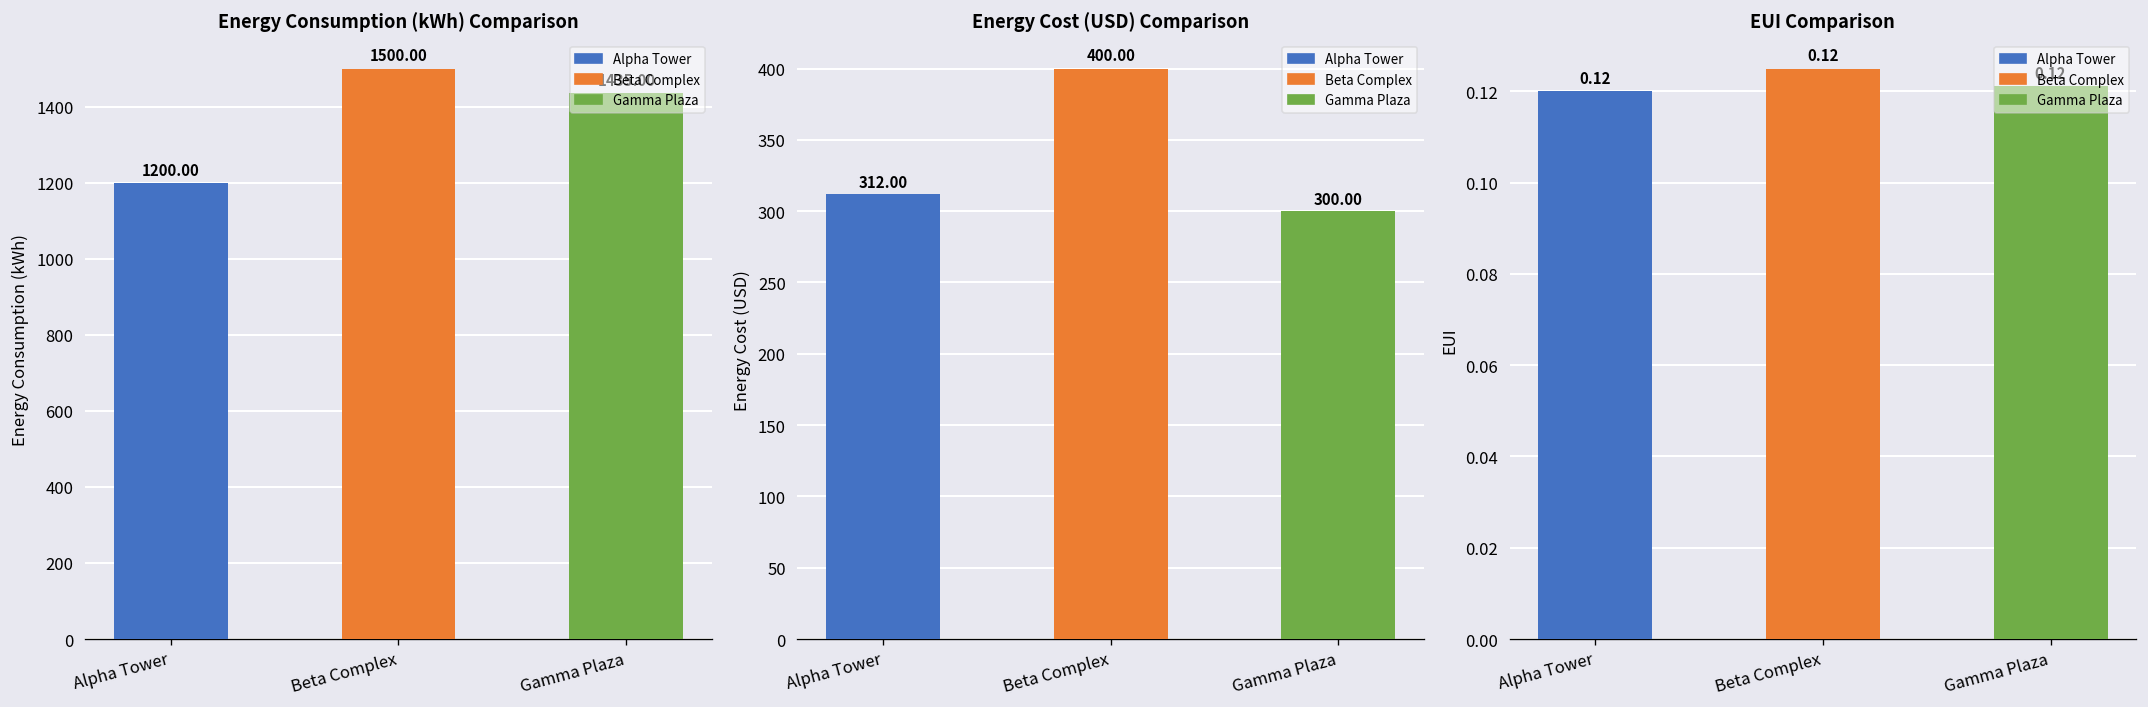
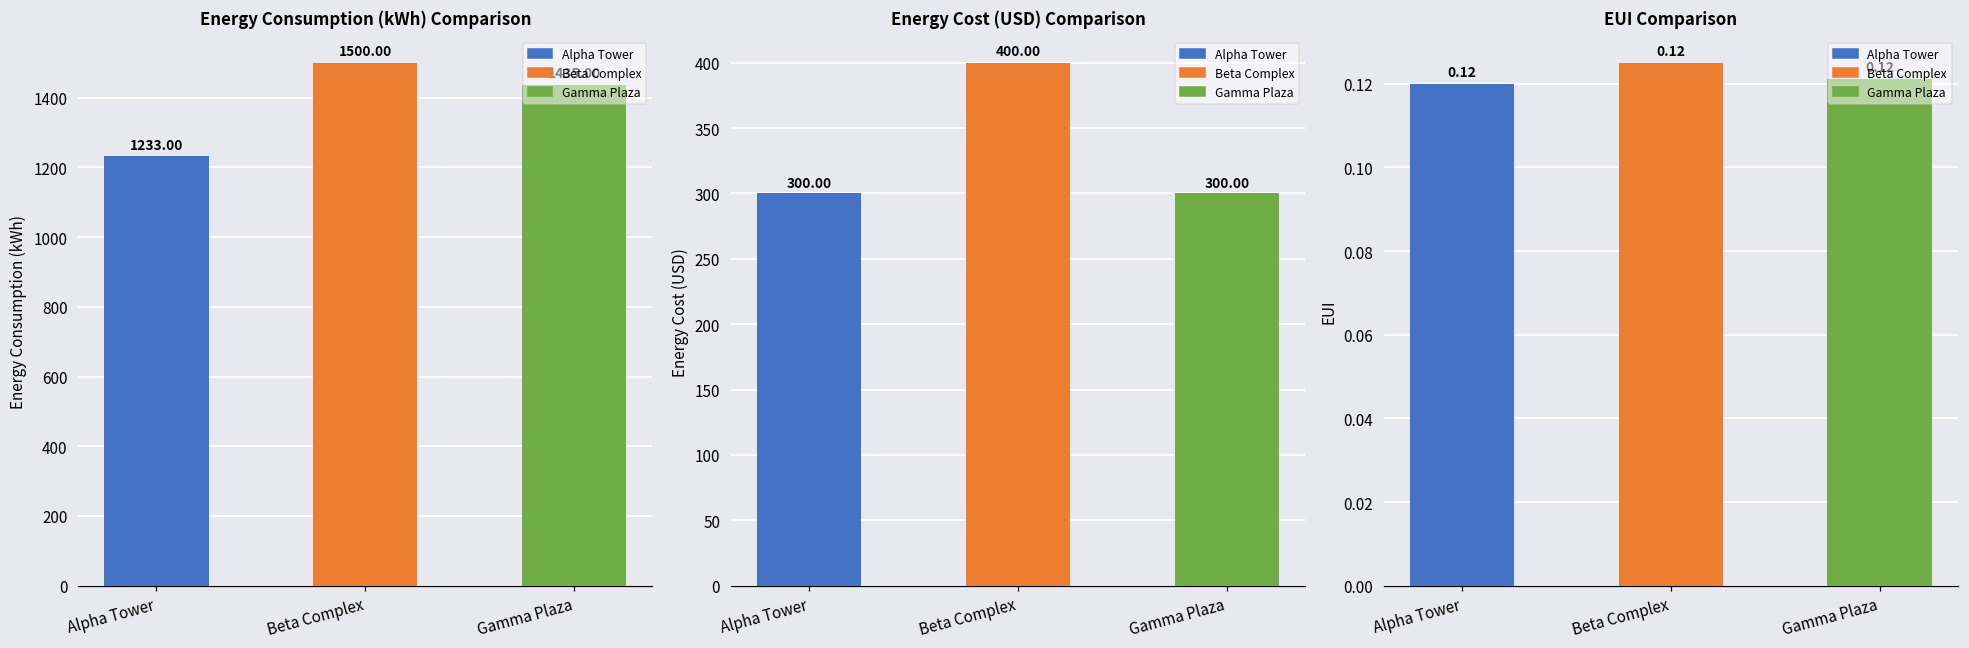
  {
    "Energy Consumption (kWh) Comparison": {
-     "Alpha Tower": 1200.00,
+     "Alpha Tower": 1233.00,
      "Beta Complex": 1500.00
    },
    "Energy Cost (USD) Comparison": {
-     "Alpha Tower": 312.00,
+     "Alpha Tower": 300.00,
      "Beta Complex": 400.00,
      "Gamma Plaza": 300.00
    },
    "EUI Comparison": {
      "Alpha Tower": 0.12,
      "Beta Complex": 0.12
    }
  }
